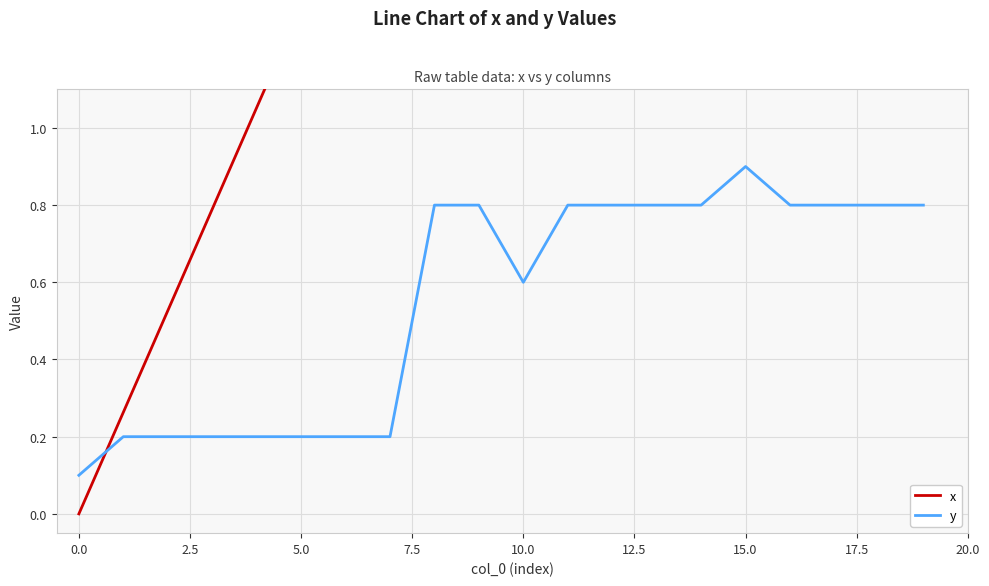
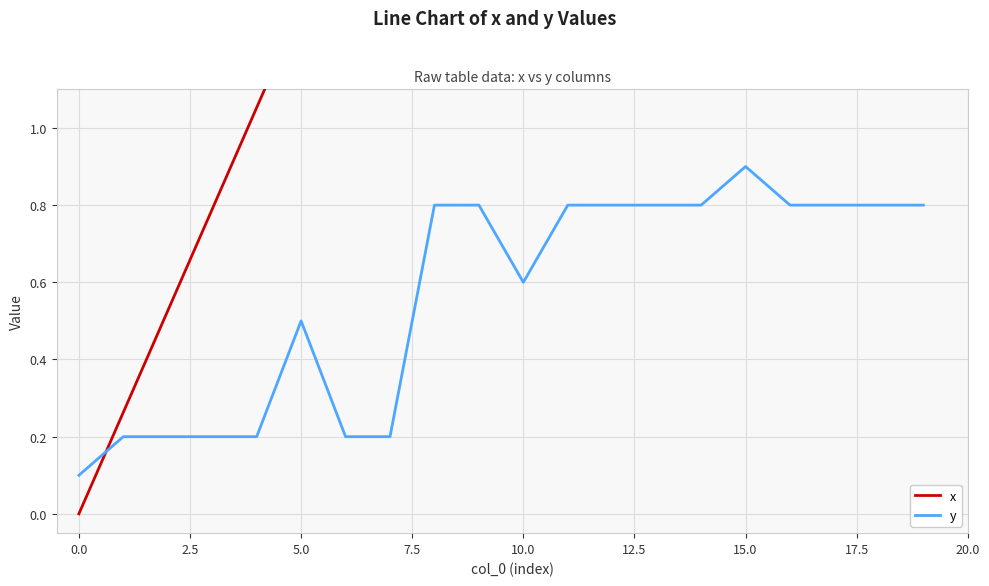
  {
    "x": {
      "0.0": 0.0
    },
    "y": {
      "0.0": 0.1,
-     "5.0": 0.2,
+     "5.0": 0.5,
      "10.0": 0.6,
      "15.0": 0.9
    }
  }
